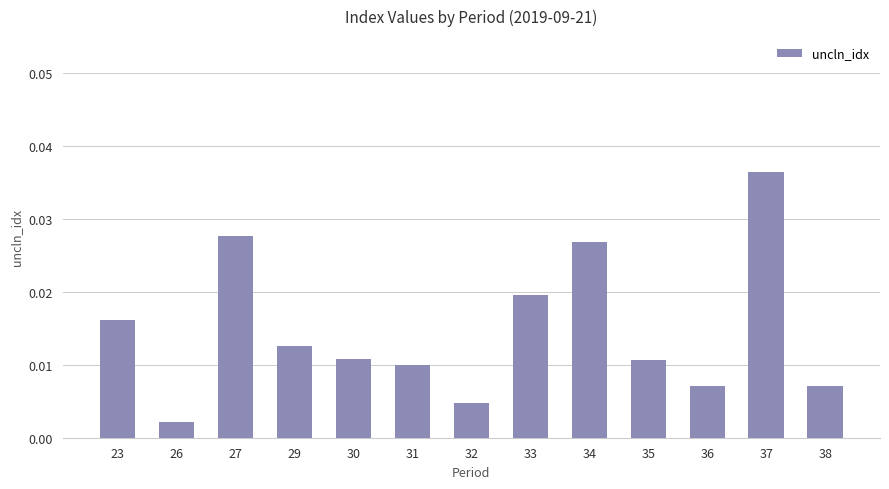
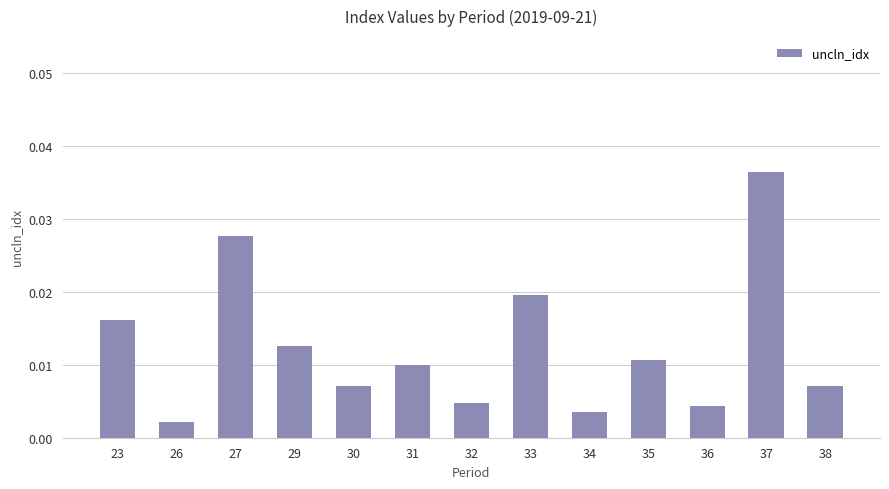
  {
    "23": 0.016,
    "26": 0.002,
    "27": 0.028,
    "29": 0.013,
-   "30": 0.011,
+   "30": 0.007,
    "31": 0.010,
    "32": 0.005,
    "33": 0.020,
-   "34": 0.027,
+   "34": 0.004,
    "35": 0.011,
-   "36": 0.007,
+   "36": 0.004,
    "37": 0.036,
    "38": 0.007
  }
